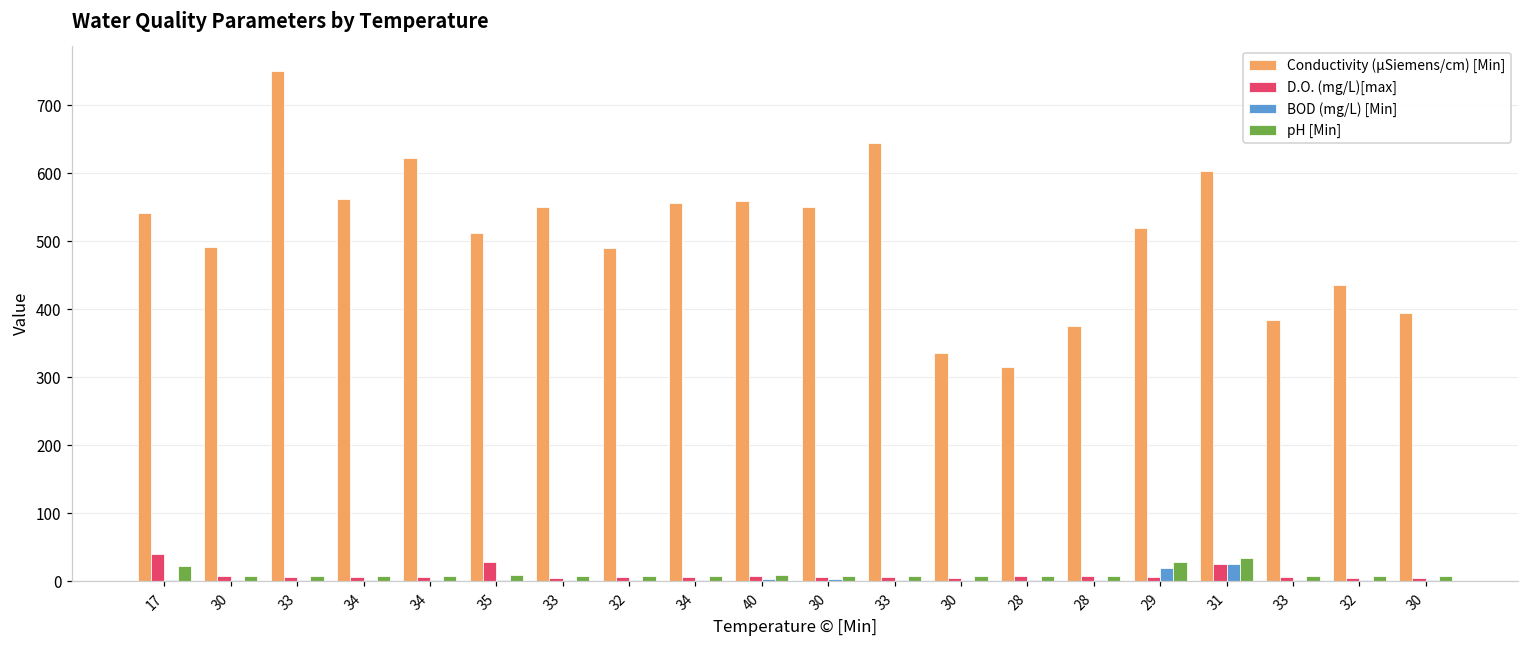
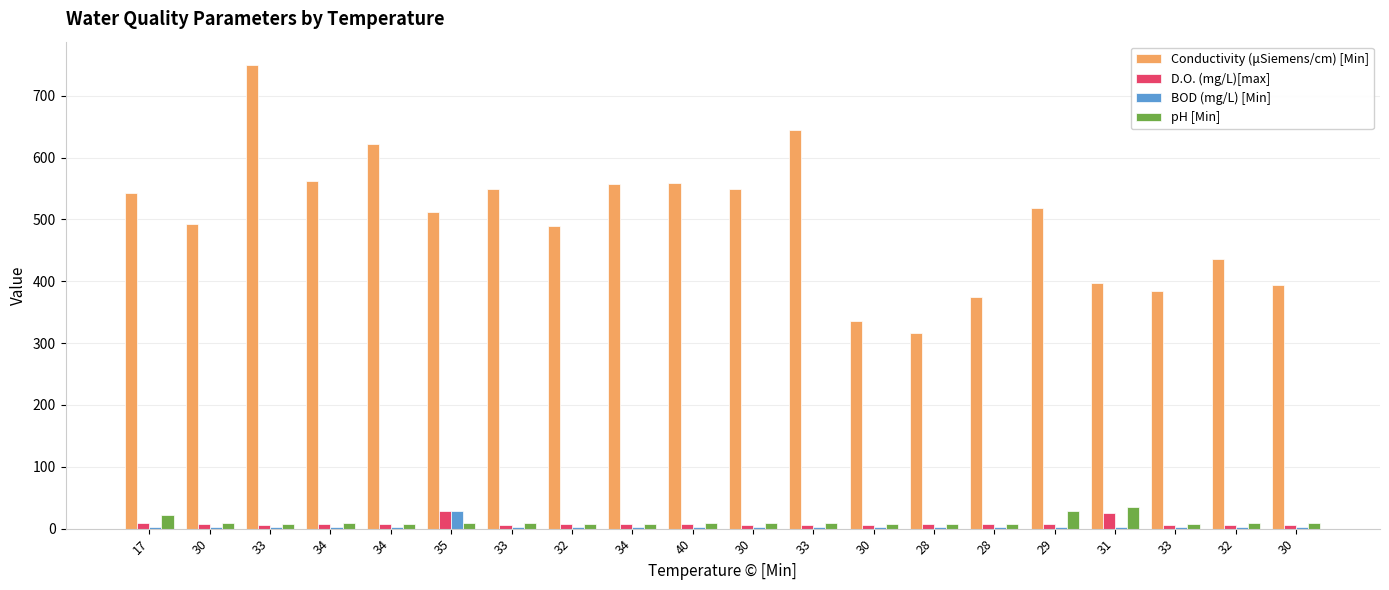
  {
    "Conductivity (μSiemens/cm) [Min]": {
      "17": 540,
      "35": 510,
      "40": 560,
      "29": 520,
-     "31": 600
+     "31": 400
    },
    "D.O. (mg/L)[max]": {
-     "17": 40,
+     "17": 10,
      "35": 30,
      "40": 10,
      "29": 10,
      "31": 30
    },
    "BOD (mg/L) [Min]": {
-     "35": 0,
-     "29": 20,
-     "31": 30
+     "35": 30,
+     "29": 0,
+     "31": 0
    },
    "pH [Min]": {
      "17": 20,
      "35": 10,
      "40": 10,
      "29": 30,
      "31": 40
    }
  }
